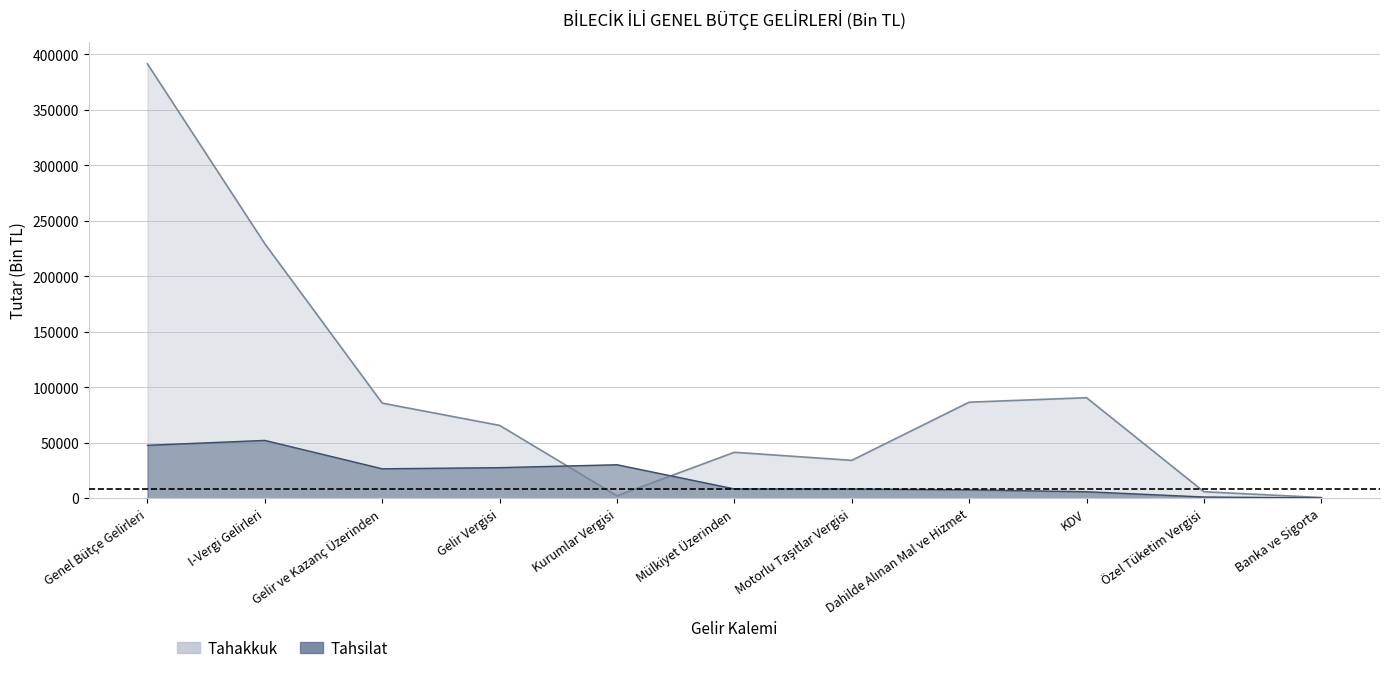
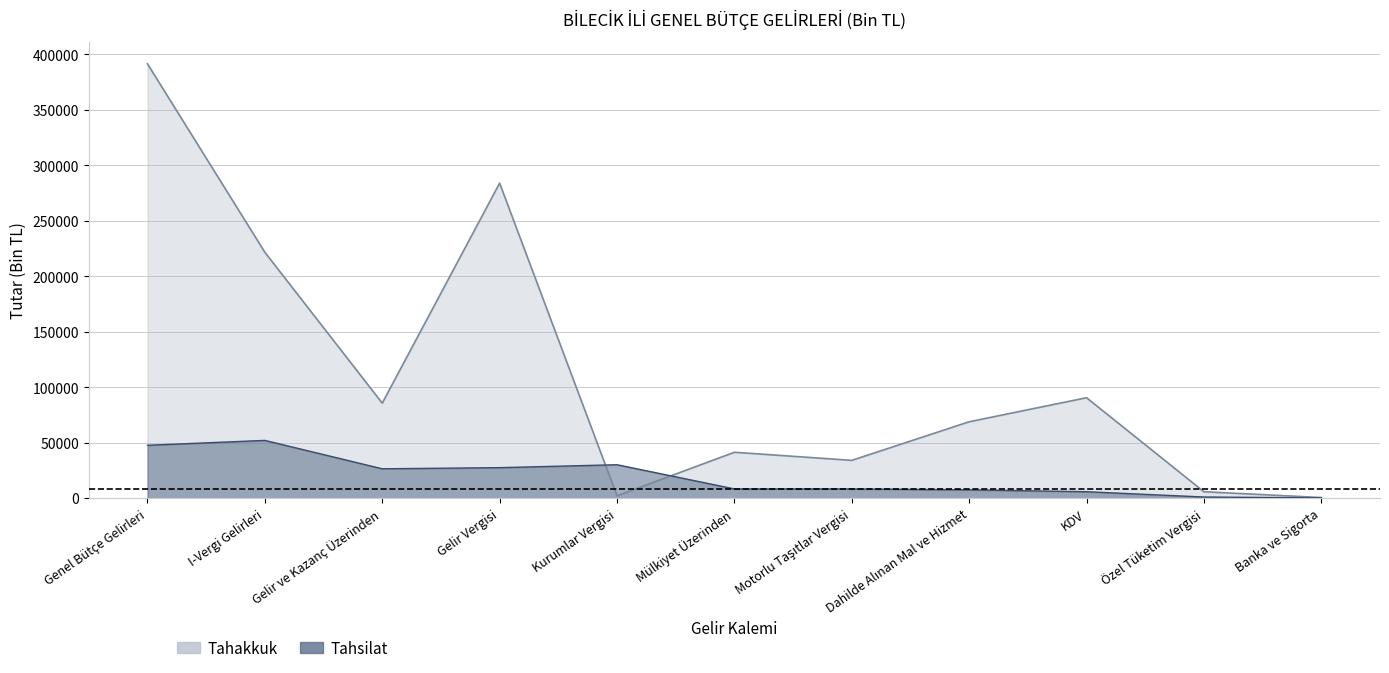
  {
    "Tahakkuk": {
      "Genel Bütçe Gelirleri": 392000,
-     "I-Vergi Gelirleri": 229000,
+     "I-Vergi Gelirleri": 222000,
      "Gelir ve Kazanç Üzerinden": 86000,
-     "Gelir Vergisi": 66000,
+     "Gelir Vergisi": 284000,
      "Kurumlar Vergisi": 2000,
      "Mülkiyet Üzerinden": 42000,
      "Motorlu Taşıtlar Vergisi": 34000,
-     "Dahilde Alınan Mal ve Hizmet": 87000,
+     "Dahilde Alınan Mal ve Hizmet": 69000,
      "KDV": 91000,
      "Özel Tüketim Vergisi": 6000
    },
    "Tahsilat": {
      "Genel Bütçe Gelirleri": 48000,
      "I-Vergi Gelirleri": 52000,
      "Gelir ve Kazanç Üzerinden": 27000,
      "Gelir Vergisi": 28000,
      "Kurumlar Vergisi": 30000,
      "Mülkiyet Üzerinden": 9000,
      "Motorlu Taşıtlar Vergisi": 9000,
      "Dahilde Alınan Mal ve Hizmet": 8000,
      "KDV": 6000,
      "Özel Tüketim Vergisi": 1000
    }
  }
